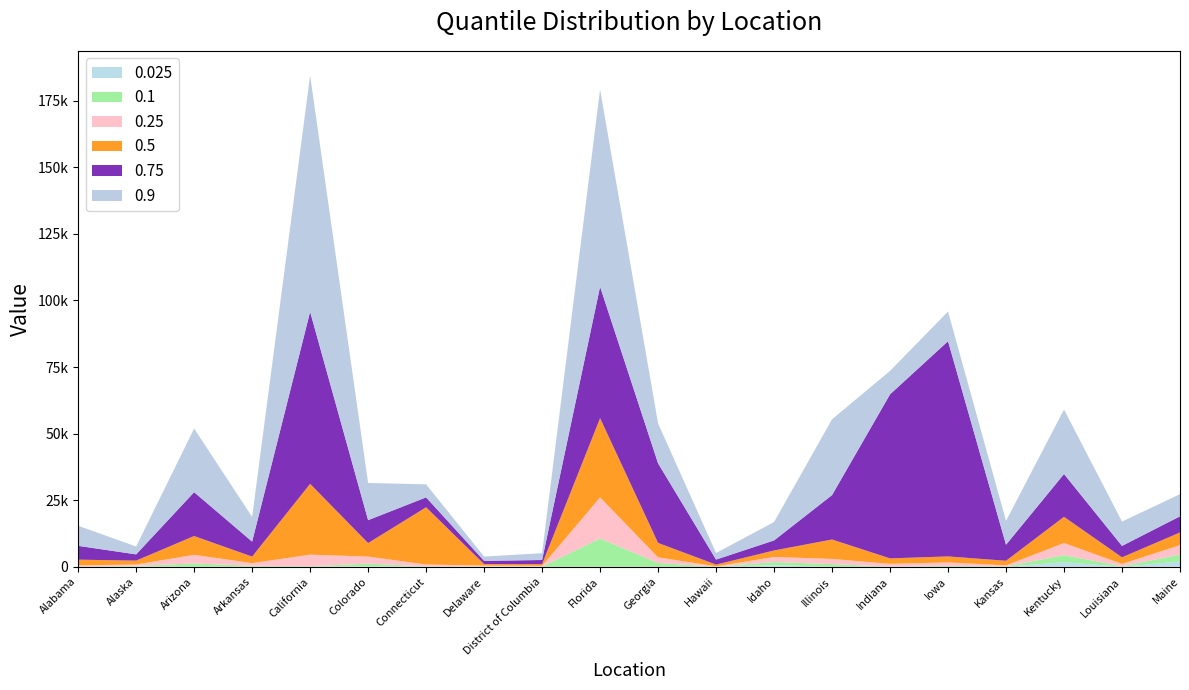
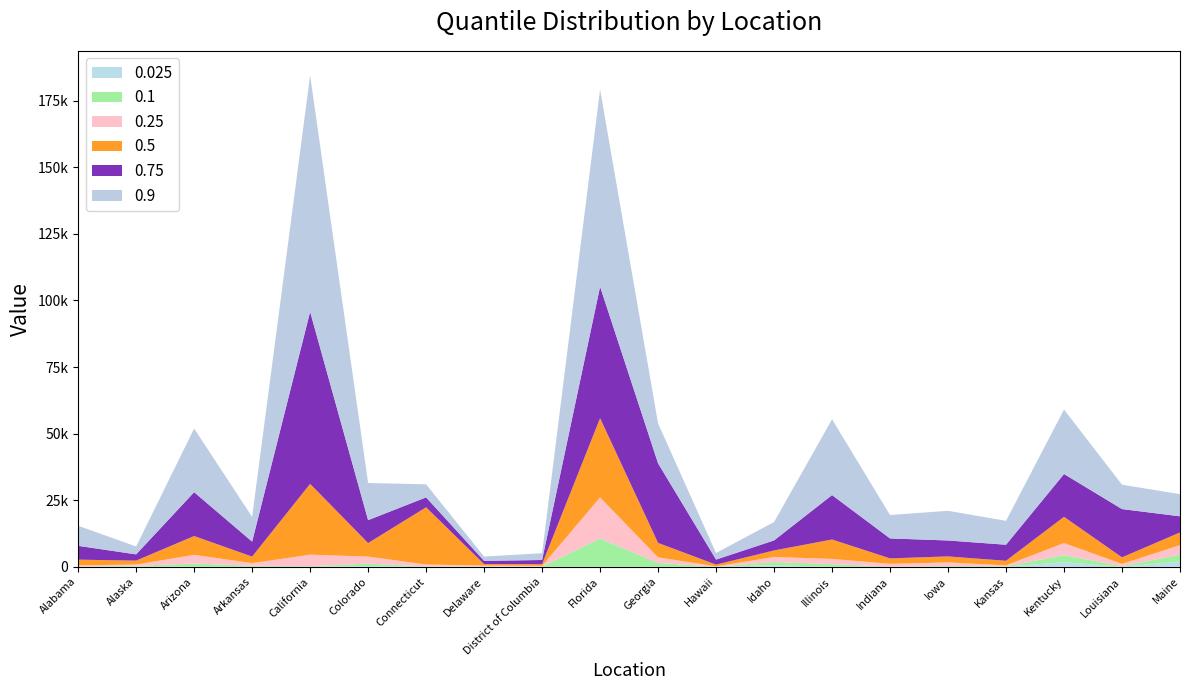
  {
    "0.1": {
      "Arizona": 1000,
      "Colorado": 1000,
      "Florida": 11000,
      "Georgia": 1000,
      "Idaho": 1000,
      "Illinois": 1000,
      "Kentucky": 3000,
      "Maine": 3000
    },
    "0.25": {
      "Arizona": 3000,
      "Arkansas": 1000,
      "California": 4000,
      "Colorado": 3000,
      "Florida": 15000,
      "Georgia": 2000,
      "Idaho": 2000,
      "Illinois": 2000,
      "Indiana": 1000,
      "Iowa": 1000,
      "Kentucky": 5000,
      "Maine": 4000
    },
    "0.5": {
      "Alabama": 2000,
      "Alaska": 1000,
      "Arizona": 7000,
      "Arkansas": 2000,
      "California": 27000,
      "Colorado": 5000,
      "Connecticut": 21000,
      "Florida": 30000,
      "Georgia": 5000,
      "Idaho": 2000,
      "Illinois": 7000,
      "Indiana": 2000,
      "Iowa": 2000,
      "Kansas": 2000,
      "Kentucky": 10000,
      "Louisiana": 2000,
      "Maine": 5000
    },
    "0.75": {
      "Alabama": 5000,
      "Alaska": 2000,
      "Arizona": 16000,
      "Arkansas": 6000,
      "California": 65000,
      "Colorado": 9000,
      "Connecticut": 4000,
      "Delaware": 1000,
      "District of Columbia": 2000,
      "Florida": 49000,
      "Georgia": 30000,
      "Hawaii": 2000,
      "Idaho": 4000,
      "Illinois": 17000,
-     "Indiana": 62000,
-     "Iowa": 81000,
+     "Indiana": 7000,
+     "Iowa": 6000,
      "Kansas": 6000,
      "Kentucky": 16000,
-     "Louisiana": 4000,
+     "Louisiana": 18000,
      "Maine": 6000
    }
  }
